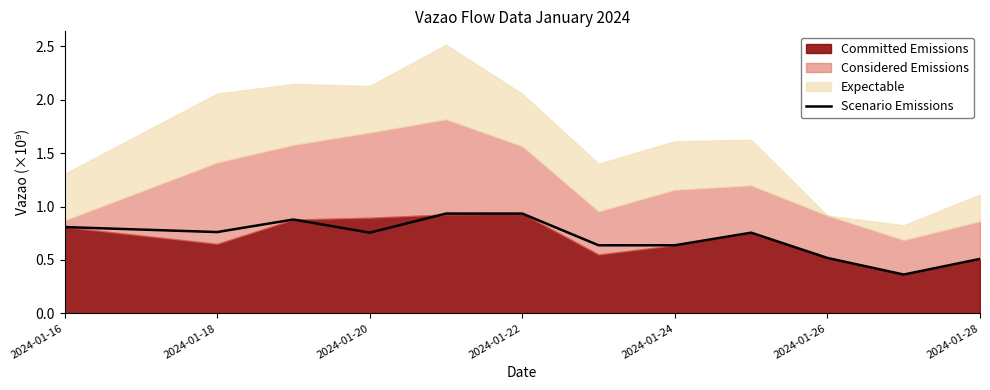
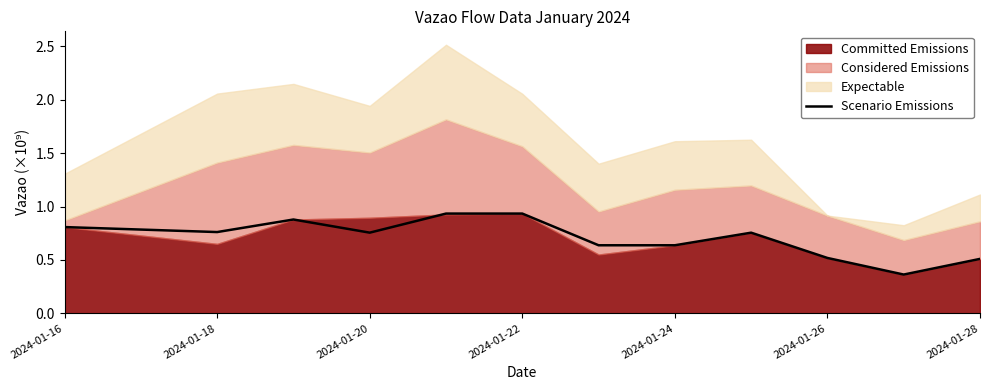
  {
    "Scenario Emissions": {
      "2024-01-18": 0.76,
      "2024-01-20": 0.76
    },
    "Committed Emissions": {
      "2024-01-18": 0.65,
      "2024-01-20": 0.90
    },
    "Considered Emissions": {
      "2024-01-16": 0.06,
      "2024-01-18": 0.76,
-     "2024-01-20": 0.80,
+     "2024-01-20": 0.61,
      "2024-01-22": 0.63,
      "2024-01-24": 0.52,
      "2024-01-28": 0.35
    },
    "Expectable": {
      "2024-01-16": 0.44,
      "2024-01-18": 0.65,
      "2024-01-20": 0.44,
      "2024-01-22": 0.49,
      "2024-01-24": 0.45,
      "2024-01-28": 0.25
    }
  }
